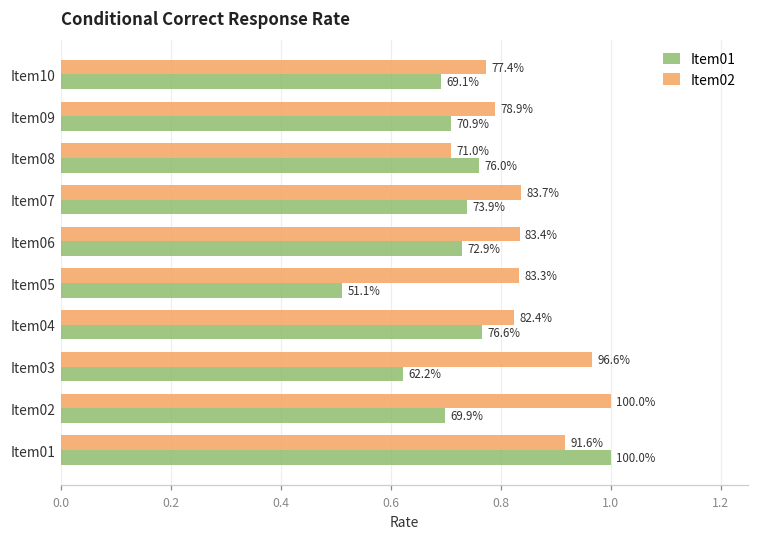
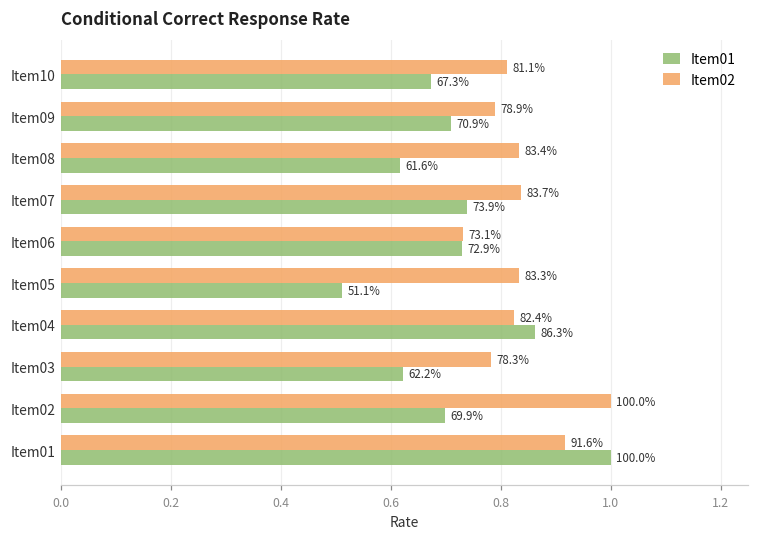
  {
    "Item01": {
-     "Item10": "69.1%",
+     "Item10": "67.3%",
      "Item09": "70.9%",
-     "Item08": "76.0%",
+     "Item08": "61.6%",
      "Item07": "73.9%",
      "Item06": "72.9%",
      "Item05": "51.1%",
-     "Item04": "76.6%",
+     "Item04": "86.3%",
      "Item03": "62.2%",
      "Item02": "69.9%",
      "Item01": "100.0%"
    },
    "Item02": {
-     "Item10": "77.4%",
+     "Item10": "81.1%",
      "Item09": "78.9%",
-     "Item08": "71.0%",
+     "Item08": "83.4%",
      "Item07": "83.7%",
-     "Item06": "83.4%",
+     "Item06": "73.1%",
      "Item05": "83.3%",
      "Item04": "82.4%",
-     "Item03": "96.6%",
+     "Item03": "78.3%",
      "Item02": "100.0%",
      "Item01": "91.6%"
    }
  }
